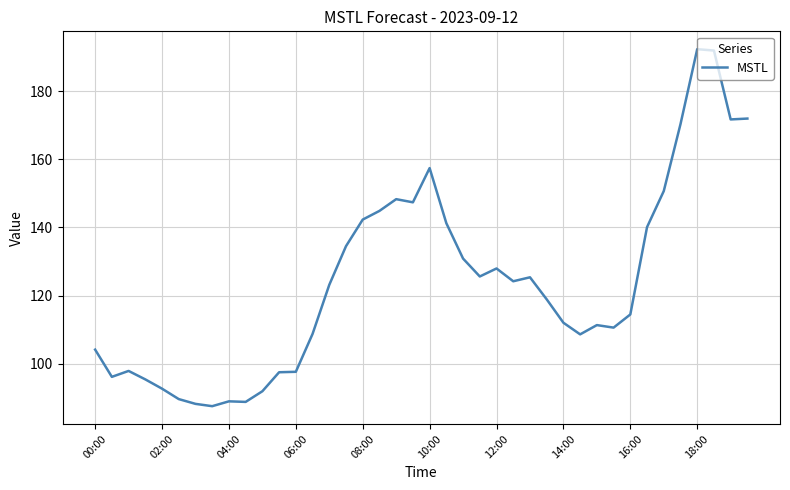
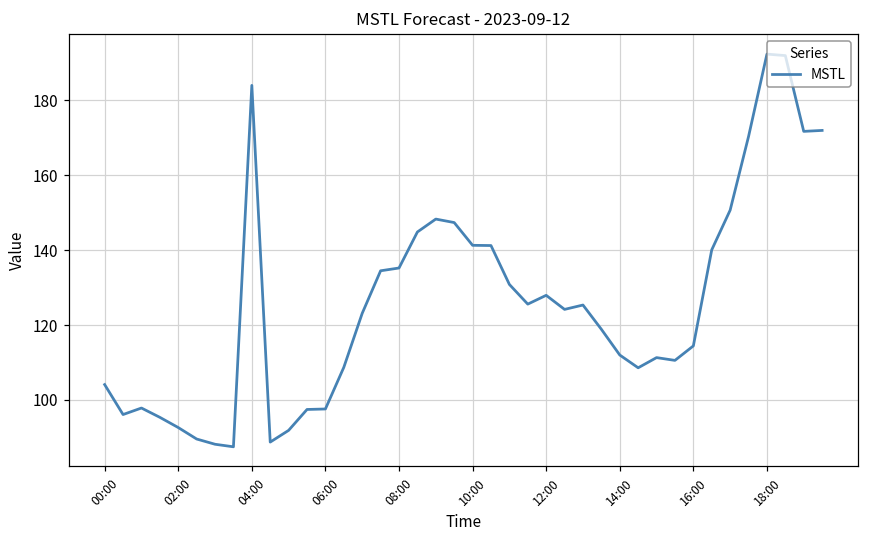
  {
    "00:00": 104,
    "02:00": 93,
-   "04:00": 89,
+   "04:00": 184,
    "06:00": 98,
-   "08:00": 142,
-   "10:00": 157,
+   "08:00": 135,
+   "10:00": 141,
    "12:00": 128,
    "14:00": 112,
    "16:00": 114
  }
